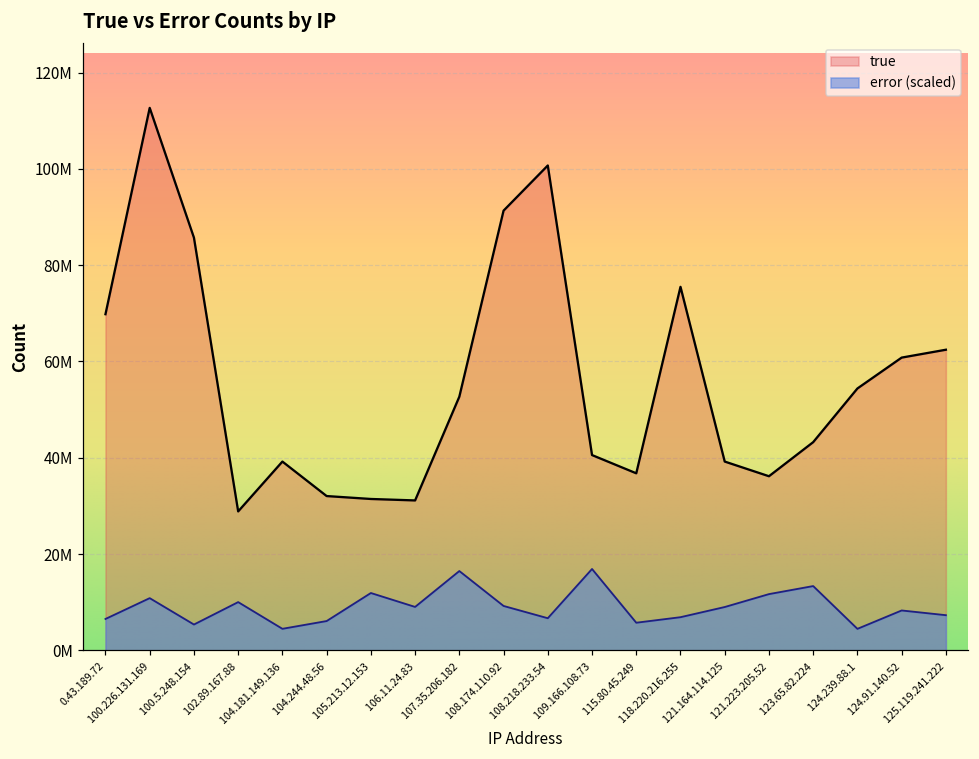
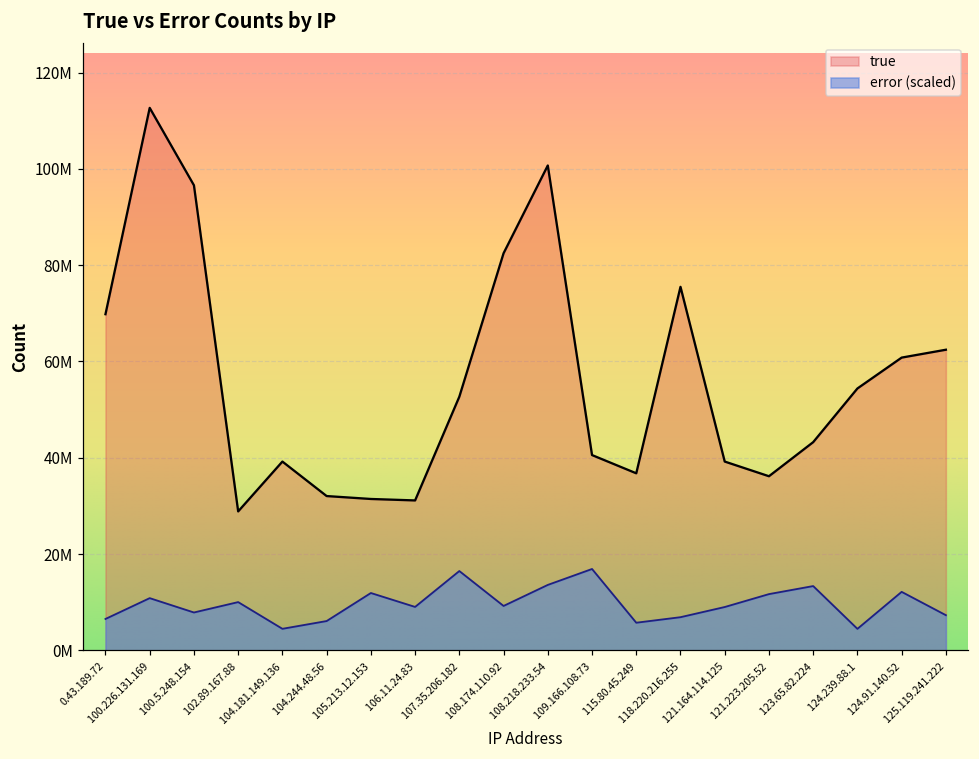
  {
    "true": {
      "0.43.189.72": 70000000,
      "100.226.131.169": 113000000,
-     "100.5.248.154": 86000000,
+     "100.5.248.154": 97000000,
      "102.89.167.88": 29000000,
      "104.181.149.136": 39000000,
      "104.244.48.56": 32000000,
      "105.213.12.153": 31000000,
      "106.11.24.83": 31000000,
      "107.35.206.182": 53000000,
-     "108.174.110.92": 91000000,
+     "108.174.110.92": 82000000,
      "108.218.233.54": 101000000,
      "109.166.108.73": 41000000,
      "115.80.45.249": 37000000,
      "118.220.216.255": 76000000,
      "121.164.114.125": 39000000,
      "121.223.205.52": 36000000,
      "123.65.82.224": 43000000,
      "124.239.88.1": 54000000,
      "124.91.140.52": 61000000,
      "125.119.241.222": 62000000
    },
    "error (scaled)": {
      "0.43.189.72": 7000000,
      "100.226.131.169": 11000000,
-     "100.5.248.154": 5000000,
+     "100.5.248.154": 8000000,
      "102.89.167.88": 10000000,
      "104.181.149.136": 4000000,
      "104.244.48.56": 6000000,
      "105.213.12.153": 12000000,
      "106.11.24.83": 9000000,
      "107.35.206.182": 16000000,
      "108.174.110.92": 9000000,
-     "108.218.233.54": 7000000,
+     "108.218.233.54": 14000000,
      "109.166.108.73": 17000000,
      "115.80.45.249": 6000000,
      "118.220.216.255": 7000000,
      "121.164.114.125": 9000000,
      "121.223.205.52": 12000000,
      "123.65.82.224": 13000000,
      "124.239.88.1": 4000000,
-     "124.91.140.52": 8000000,
+     "124.91.140.52": 12000000,
      "125.119.241.222": 7000000
    }
  }
